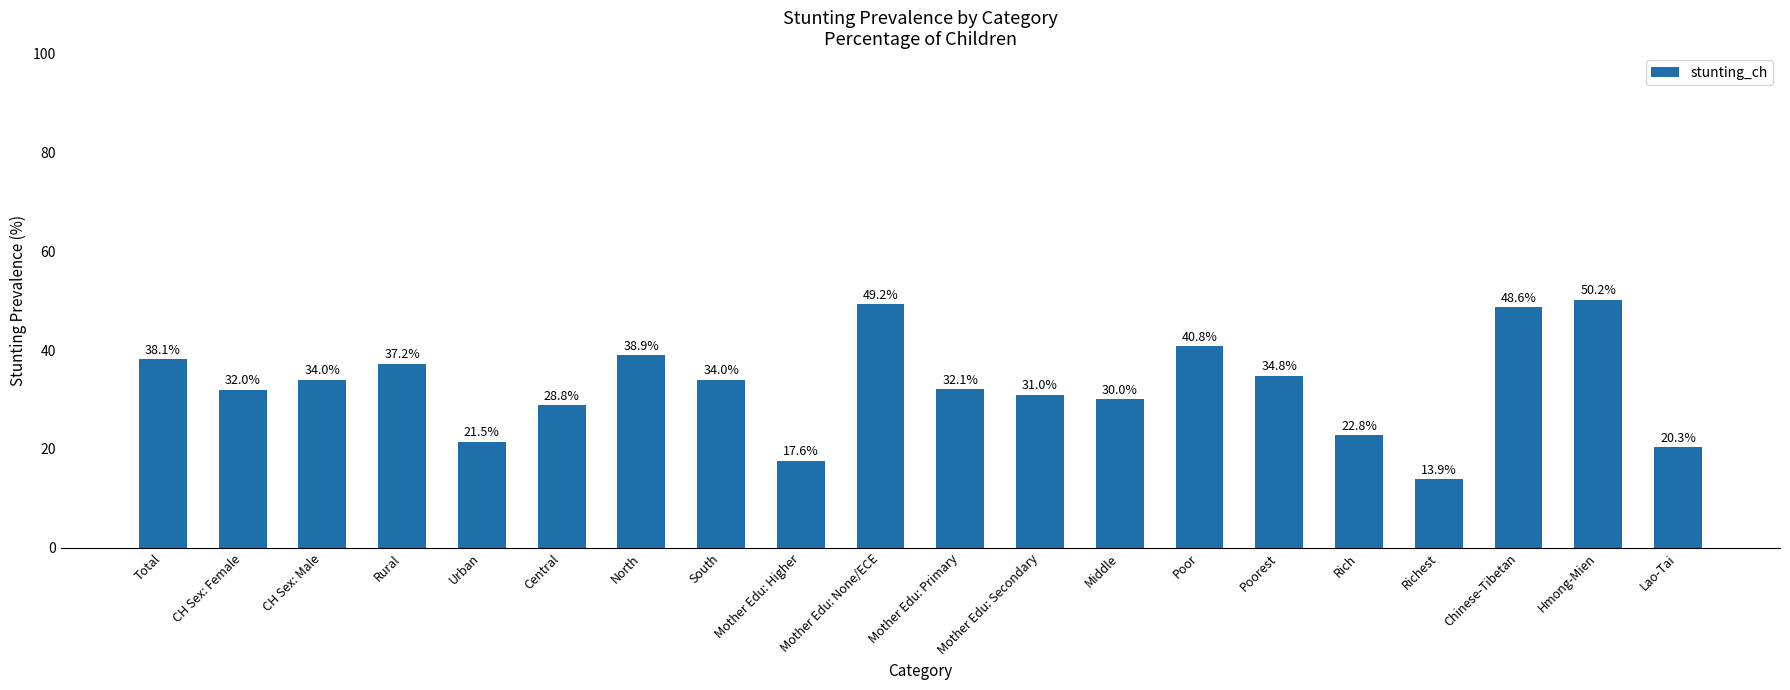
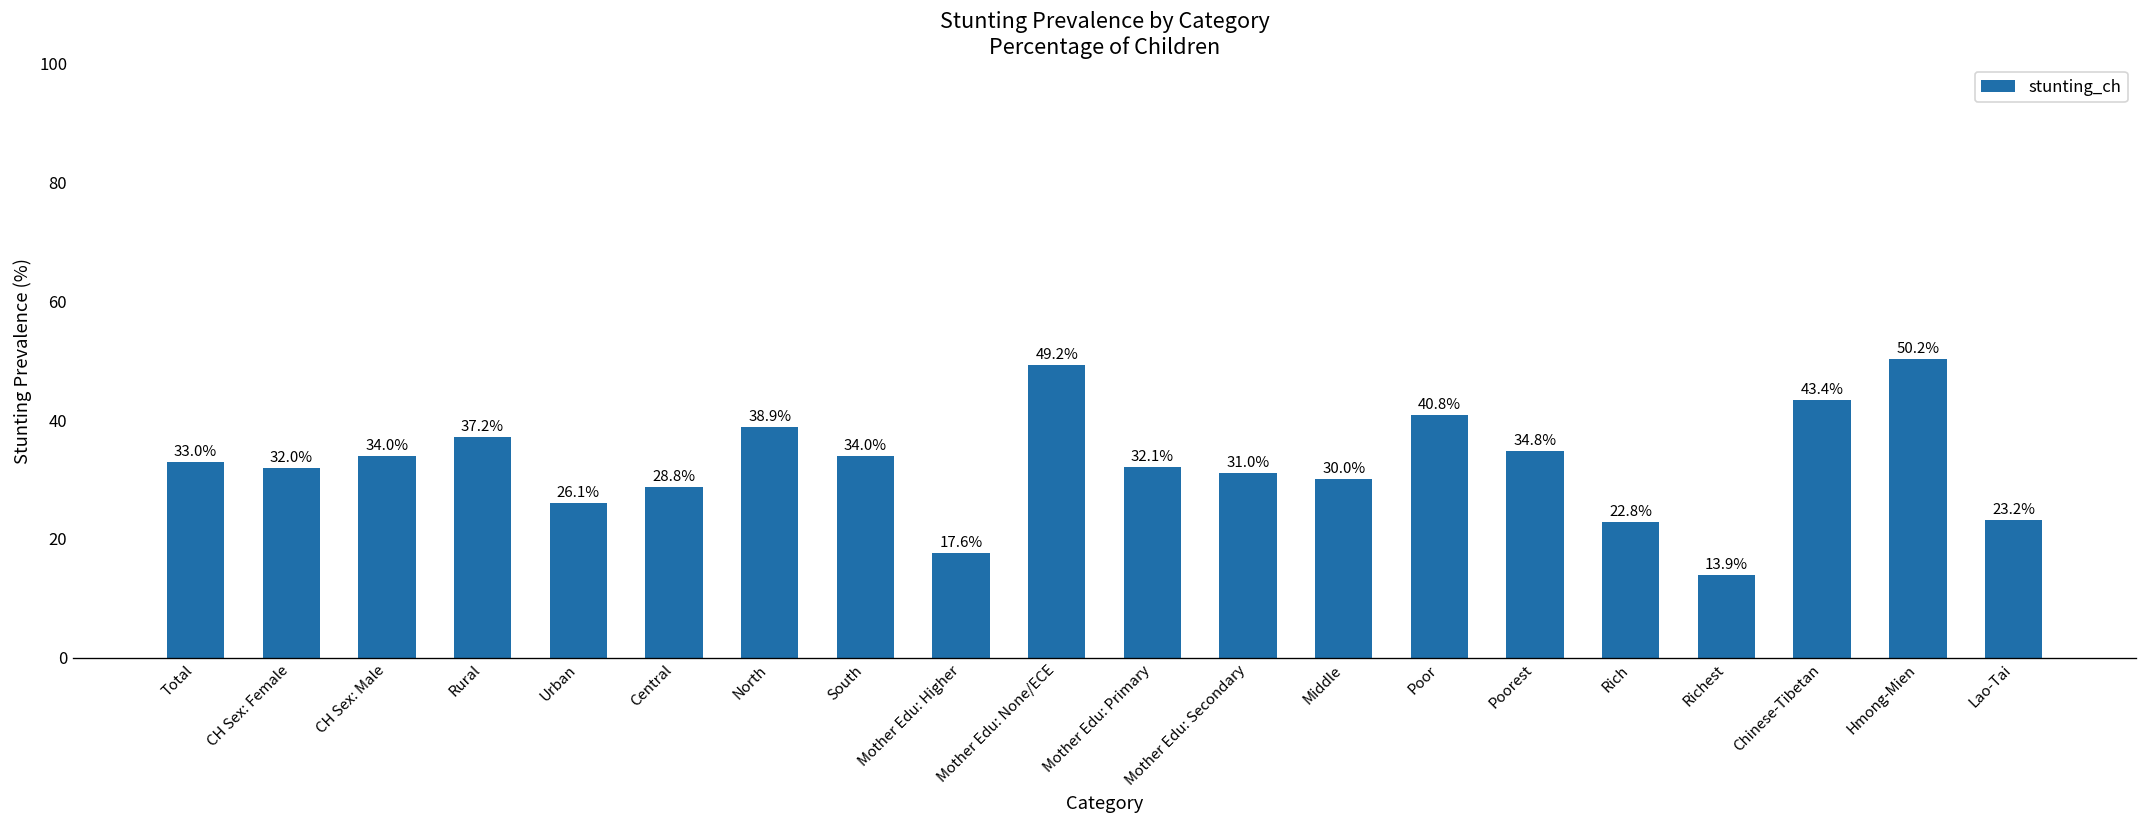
  {
-   "Total": "38.1%",
+   "Total": "33.0%",
    "CH Sex: Female": "32.0%",
    "CH Sex: Male": "34.0%",
    "Rural": "37.2%",
-   "Urban": "21.5%",
+   "Urban": "26.1%",
    "Central": "28.8%",
    "North": "38.9%",
    "South": "34.0%",
    "Mother Edu: Higher": "17.6%",
    "Mother Edu: None/ECE": "49.2%",
    "Mother Edu: Primary": "32.1%",
    "Mother Edu: Secondary": "31.0%",
    "Middle": "30.0%",
    "Poor": "40.8%",
    "Poorest": "34.8%",
    "Rich": "22.8%",
    "Richest": "13.9%",
-   "Chinese-Tibetan": "48.6%",
+   "Chinese-Tibetan": "43.4%",
    "Hmong-Mien": "50.2%",
-   "Lao-Tai": "20.3%"
+   "Lao-Tai": "23.2%"
  }
